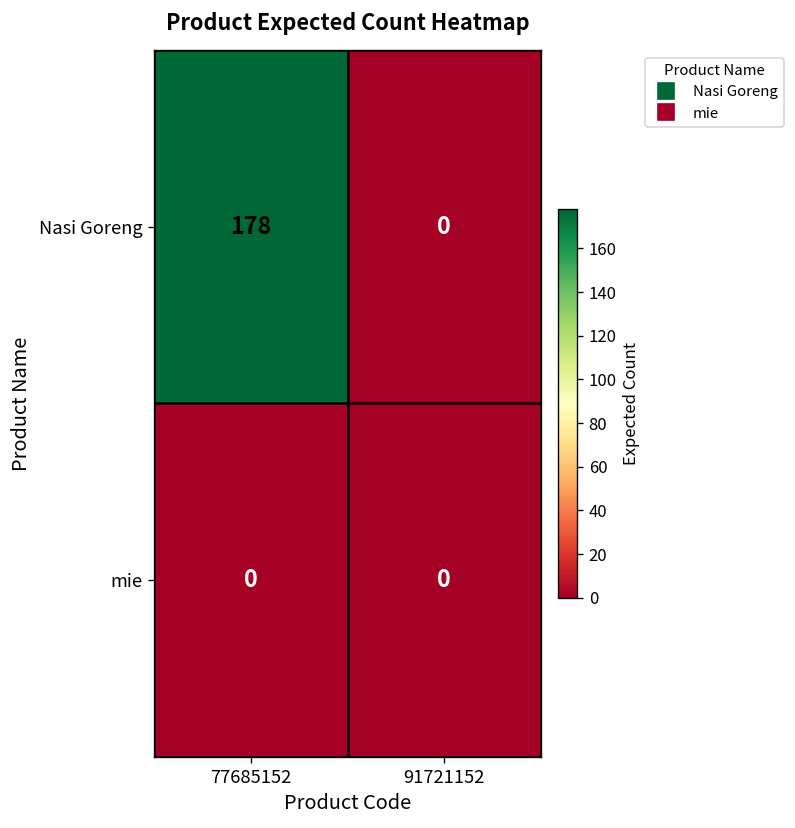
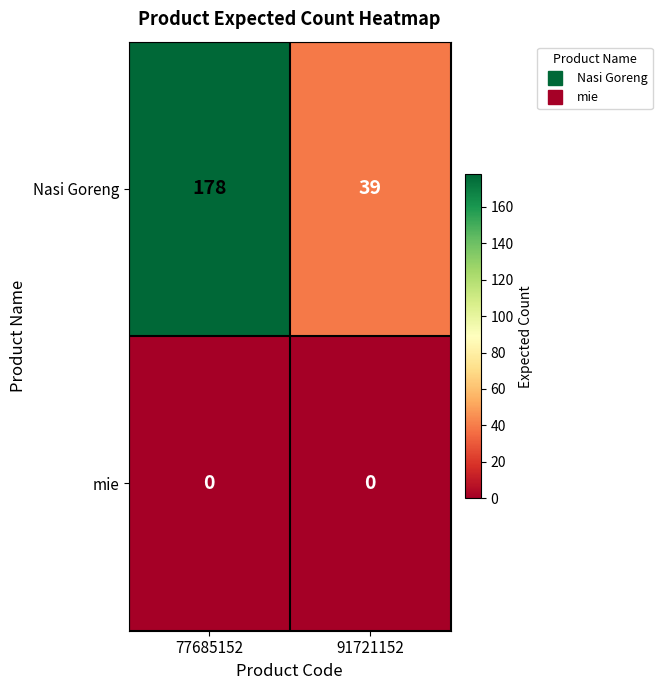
  {
    "Nasi Goreng": {
      "77685152": 178,
-     "91721152": 0
+     "91721152": 39
    },
    "mie": {
      "77685152": 0,
      "91721152": 0
    }
  }
